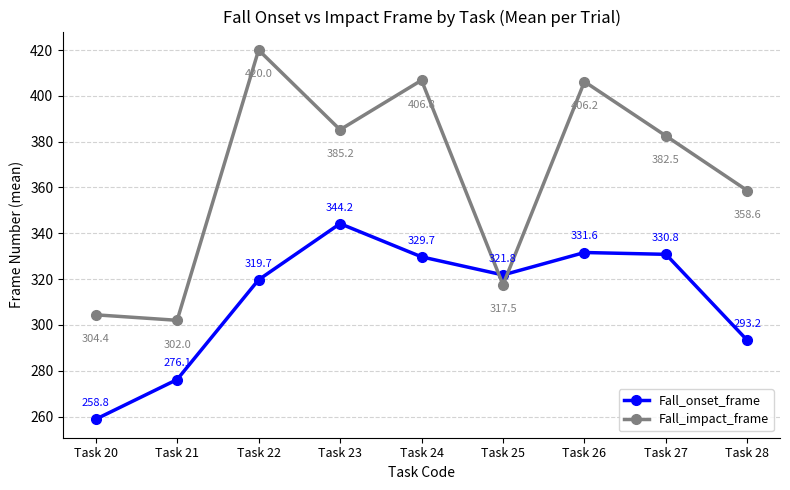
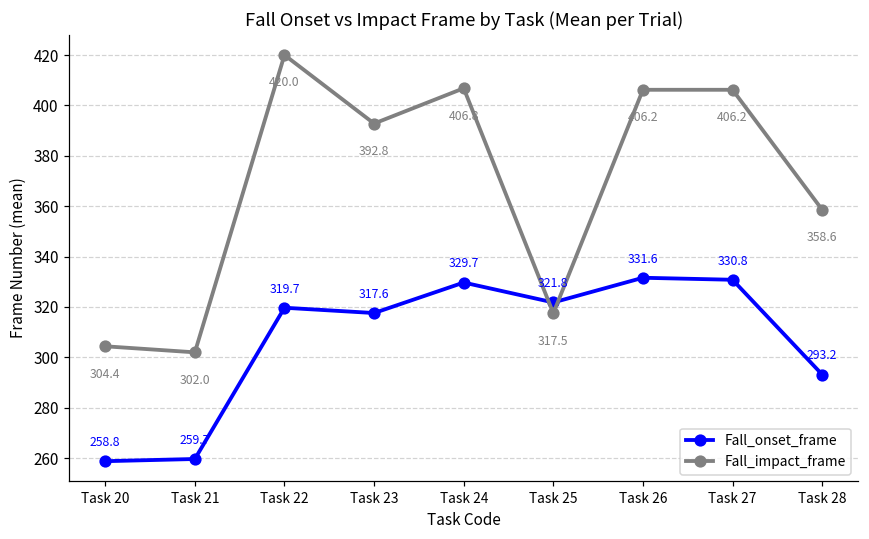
  {
    "Fall_onset_frame": {
      "Task 20": 258.8,
-     "Task 21": 276.1,
+     "Task 21": 259.7,
      "Task 22": 319.7,
-     "Task 23": 344.2,
+     "Task 23": 317.6,
      "Task 24": 329.7,
      "Task 25": 321.8,
      "Task 26": 331.6,
      "Task 27": 330.8,
      "Task 28": 293.2
    },
    "Fall_impact_frame": {
      "Task 20": 304.4,
      "Task 21": 302.0,
      "Task 22": 420.0,
-     "Task 23": 385.2,
+     "Task 23": 392.8,
      "Task 24": 406.8,
      "Task 25": 317.5,
      "Task 26": 406.2,
-     "Task 27": 382.5,
+     "Task 27": 406.2,
      "Task 28": 358.6
    }
  }
